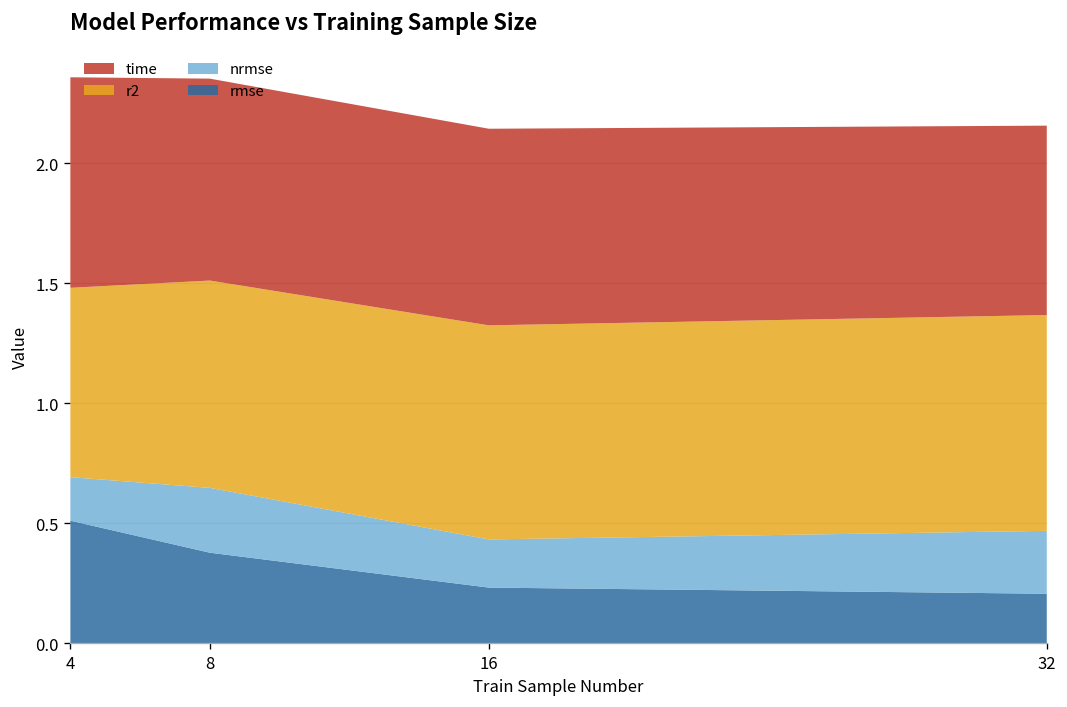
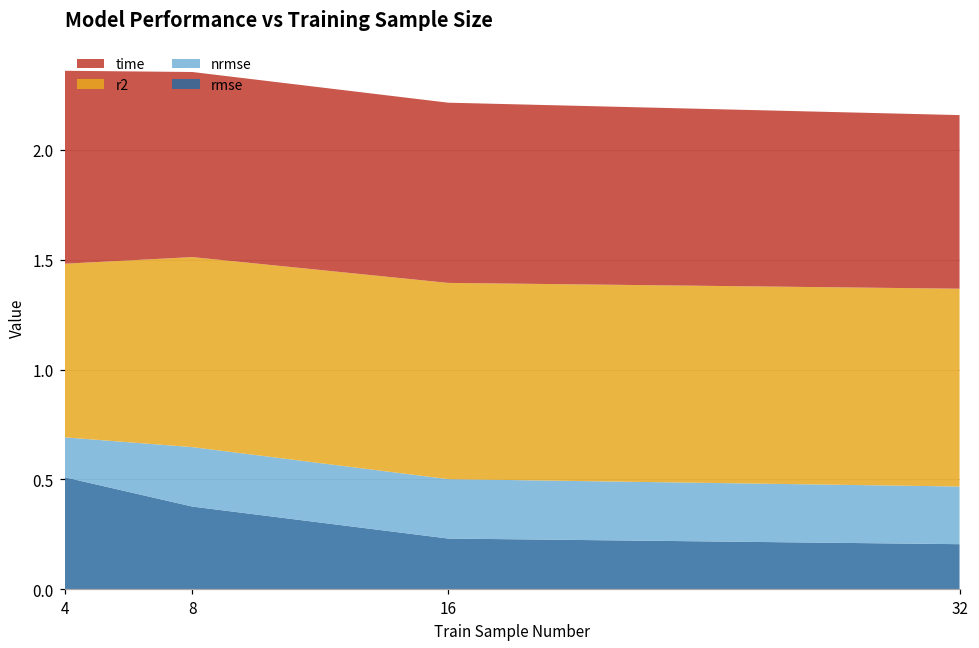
  {
    "rmse": {
      "4": 0.51,
      "8": 0.38,
      "16": 0.23,
      "32": 0.21
    },
    "nrmse": {
      "4": 0.18,
      "8": 0.27,
-     "16": 0.20,
+     "16": 0.27,
      "32": 0.26
    },
    "r2": {
      "4": 0.79,
      "8": 0.86,
      "16": 0.89,
      "32": 0.90
    },
    "time": {
      "4": 0.88,
      "8": 0.84,
      "16": 0.82,
      "32": 0.79
    }
  }
